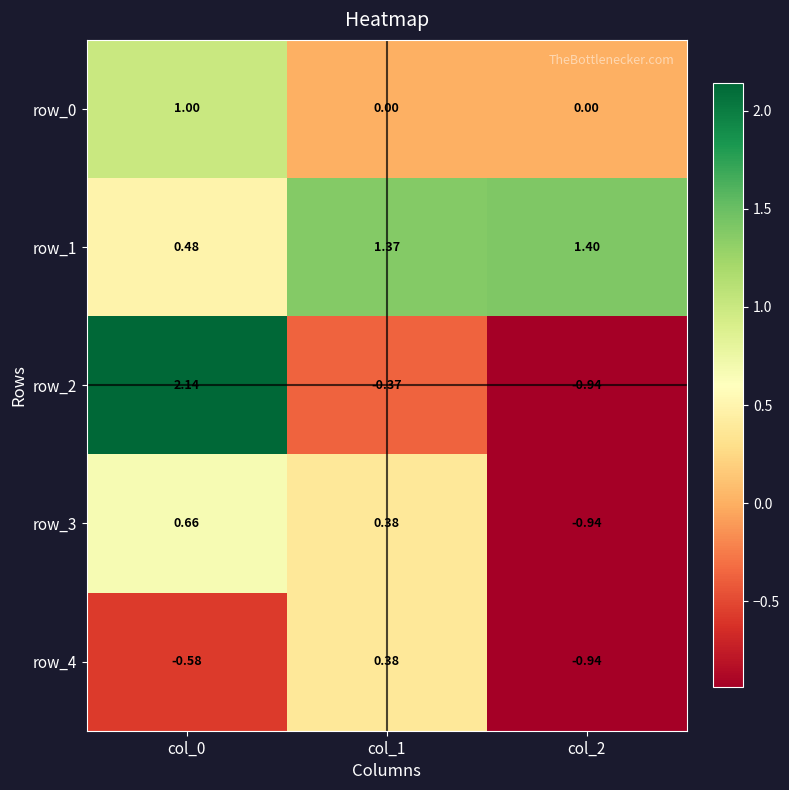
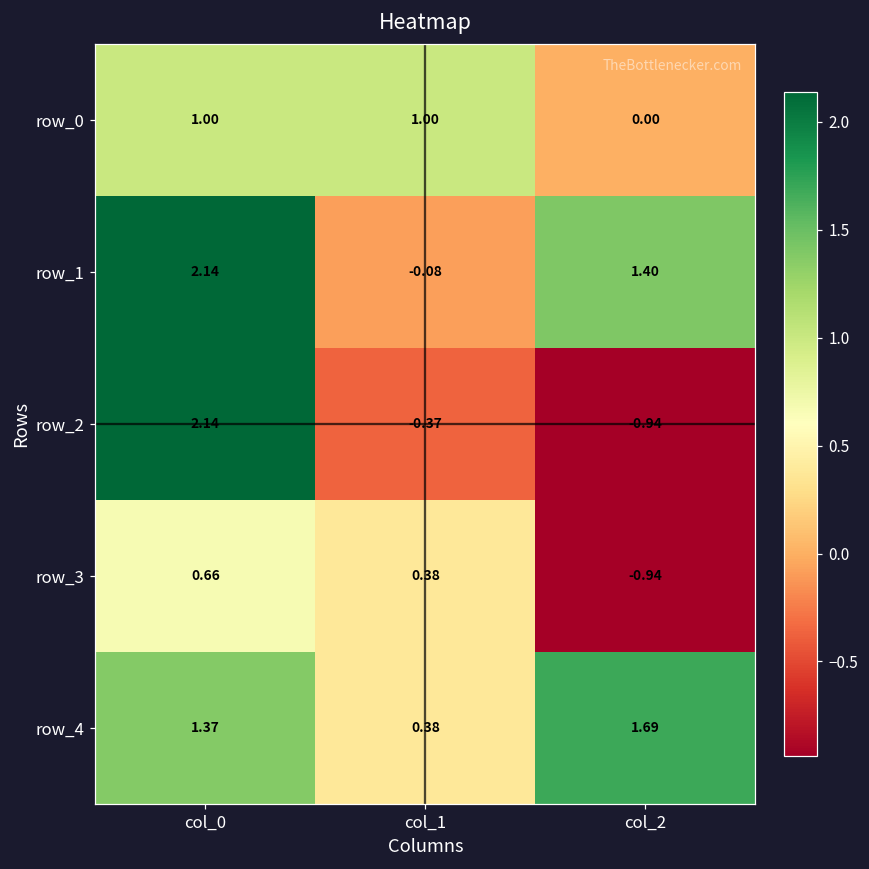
  {
    "row_0": {
      "col_0": 1.00,
-     "col_1": 0.00
+     "col_1": 1.00
    },
    "row_1": {
-     "col_0": 0.48,
-     "col_1": 1.37,
+     "col_0": 2.14,
+     "col_1": -0.08,
      "col_2": 1.40
    },
    "row_2": {
      "col_0": 2.14,
      "col_1": -0.37,
      "col_2": -0.94
    },
    "row_3": {
      "col_0": 0.66,
      "col_1": 0.38,
      "col_2": -0.94
    },
    "row_4": {
-     "col_0": -0.58,
+     "col_0": 1.37,
      "col_1": 0.38,
-     "col_2": -0.94
+     "col_2": 1.69
    }
  }
